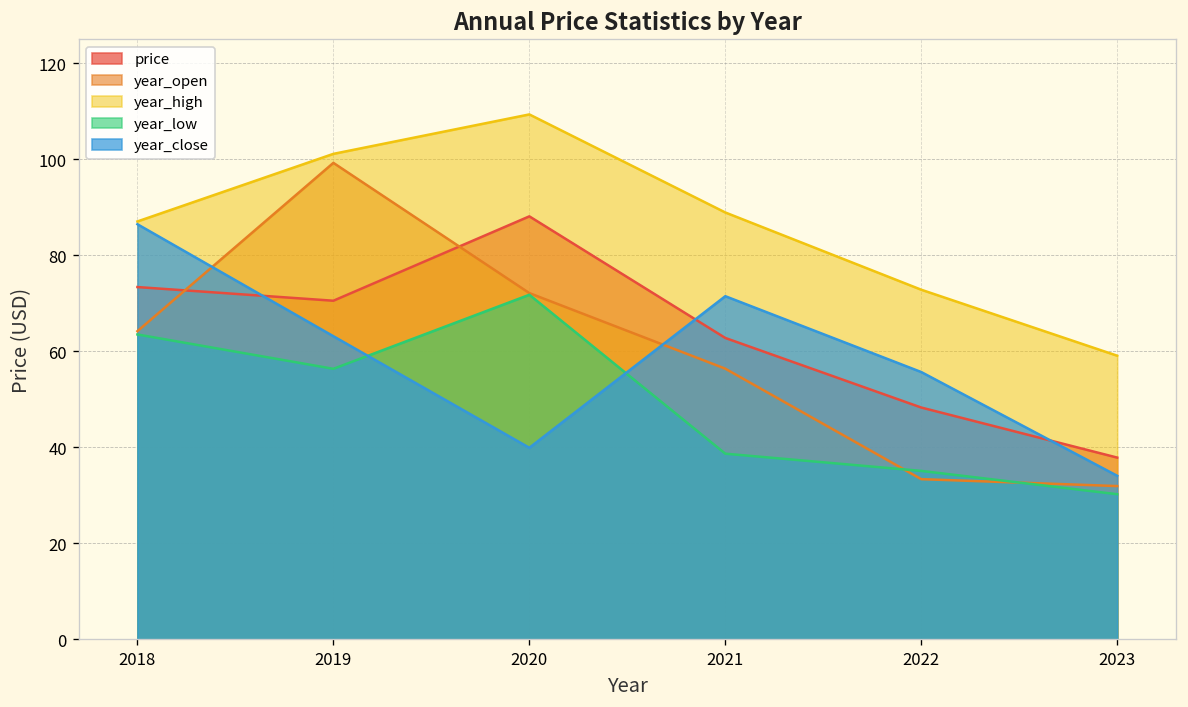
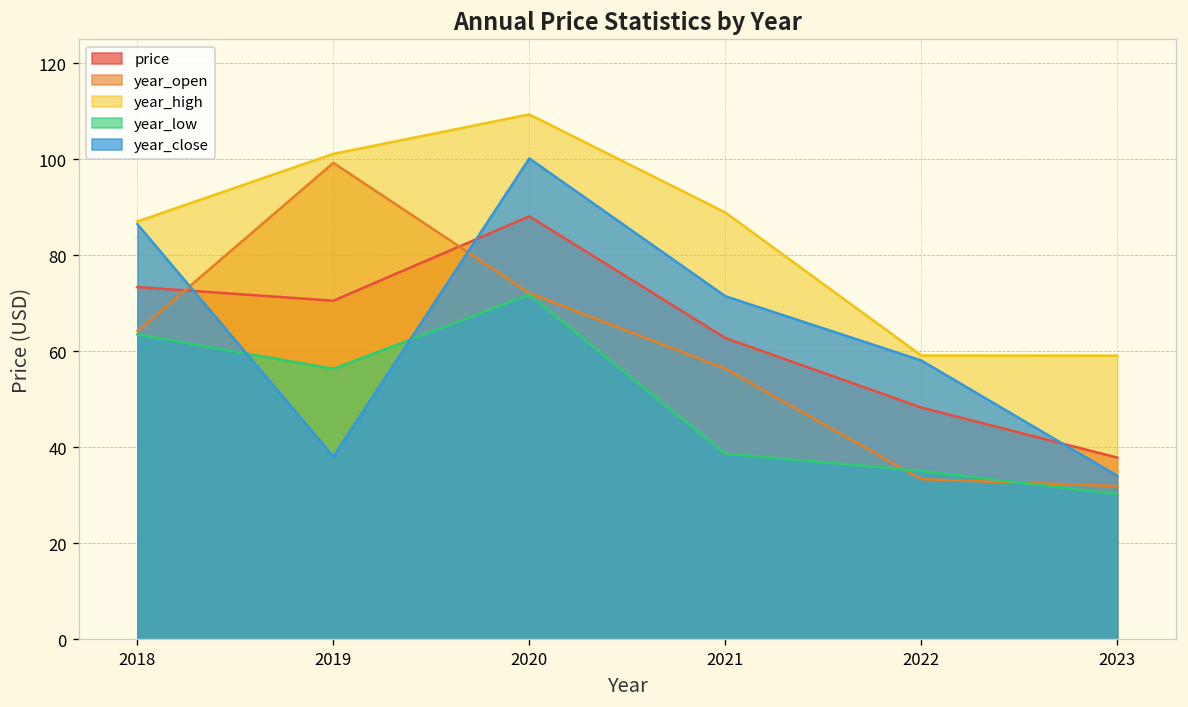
  {
    "year_high": {
      "2019": 101,
      "2020": 109,
      "2021": 89,
-     "2022": 73,
+     "2022": 59,
      "2023": 59
    },
    "year_low": {
      "2018": 63,
      "2019": 56,
      "2021": 39,
      "2022": 35,
      "2023": 30
    },
    "year_close": {
-     "2019": 63,
-     "2020": 40,
+     "2019": 38,
+     "2020": 100,
      "2021": 71,
-     "2022": 56,
+     "2022": 58,
      "2023": 34
    }
  }
